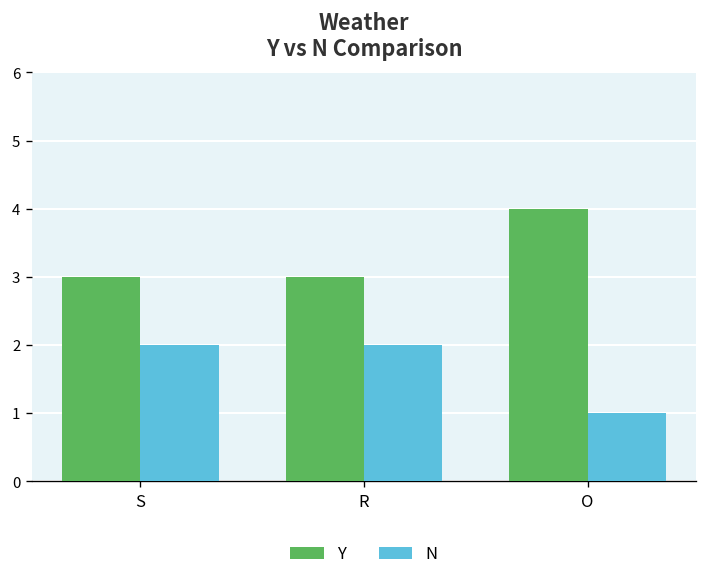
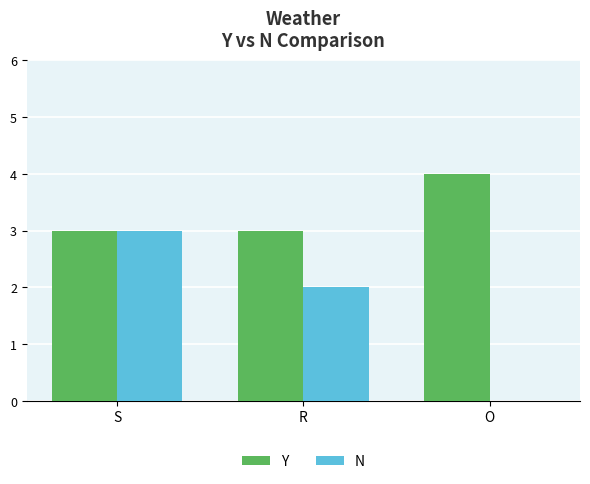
  {
    "Y": {
      "S": 3,
      "R": 3,
      "O": 4
    },
    "N": {
-     "S": 2,
+     "S": 3,
      "R": 2,
-     "O": 1
+     "O": 0
    }
  }
